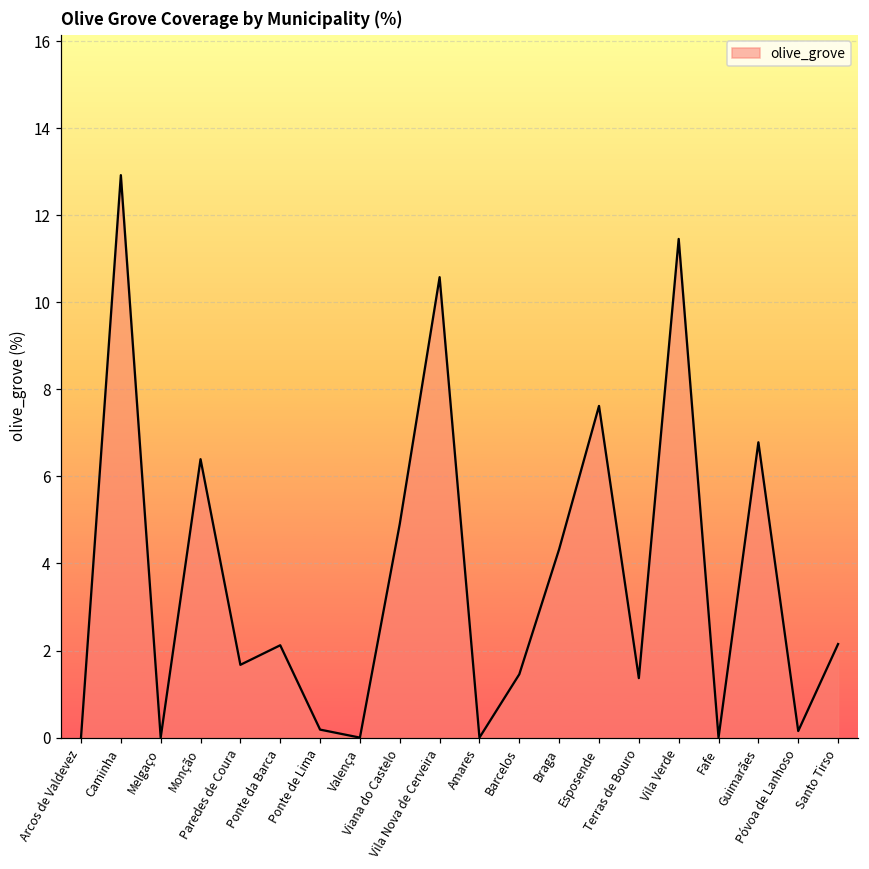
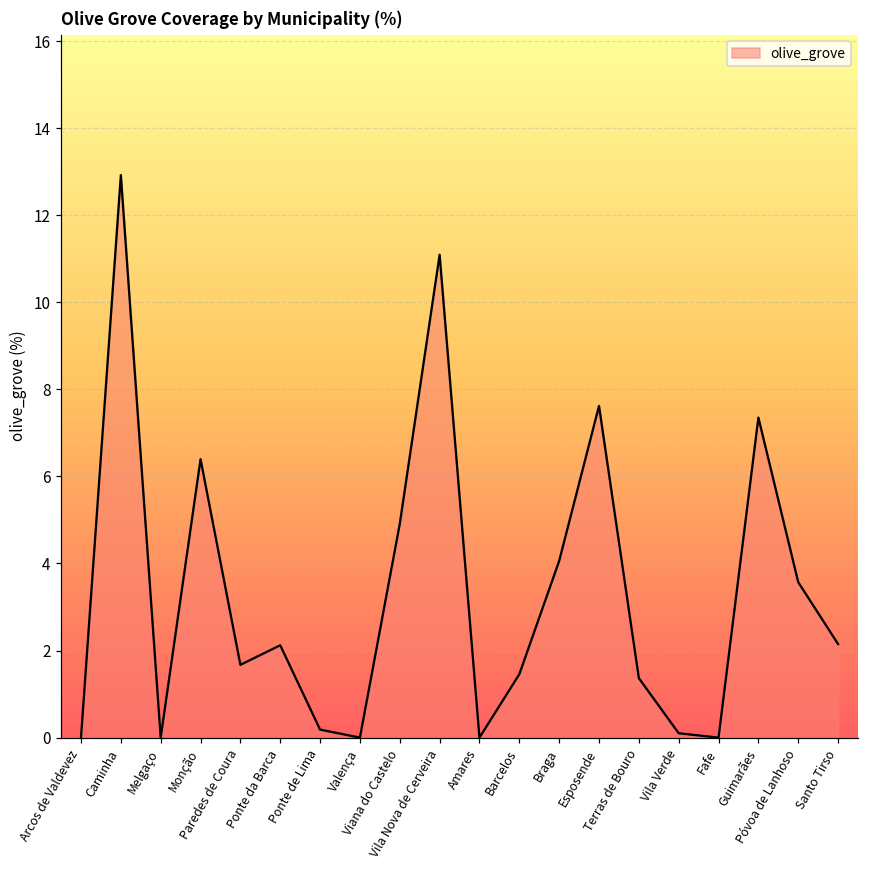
  {
    "Arcos de Valdevez": 0.0,
    "Caminha": 12.9,
    "Melgaço": 0.0,
    "Monção": 6.4,
    "Paredes de Coura": 1.7,
    "Ponte da Barca": 2.1,
    "Ponte de Lima": 0.2,
    "Valença": 0.0,
    "Viana do Castelo": 4.9,
-   "Vila Nova de Cerveira": 10.6,
+   "Vila Nova de Cerveira": 11.1,
    "Amares": 0.0,
    "Barcelos": 1.5,
-   "Braga": 4.3,
+   "Braga": 4.1,
    "Esposende": 7.6,
    "Terras de Bouro": 1.4,
-   "Vila Verde": 11.5,
+   "Vila Verde": 0.1,
    "Fafe": 0.0,
-   "Guimarães": 6.8,
-   "Póvoa de Lanhoso": 0.2,
+   "Guimarães": 7.4,
+   "Póvoa de Lanhoso": 3.6,
    "Santo Tirso": 2.1
  }
